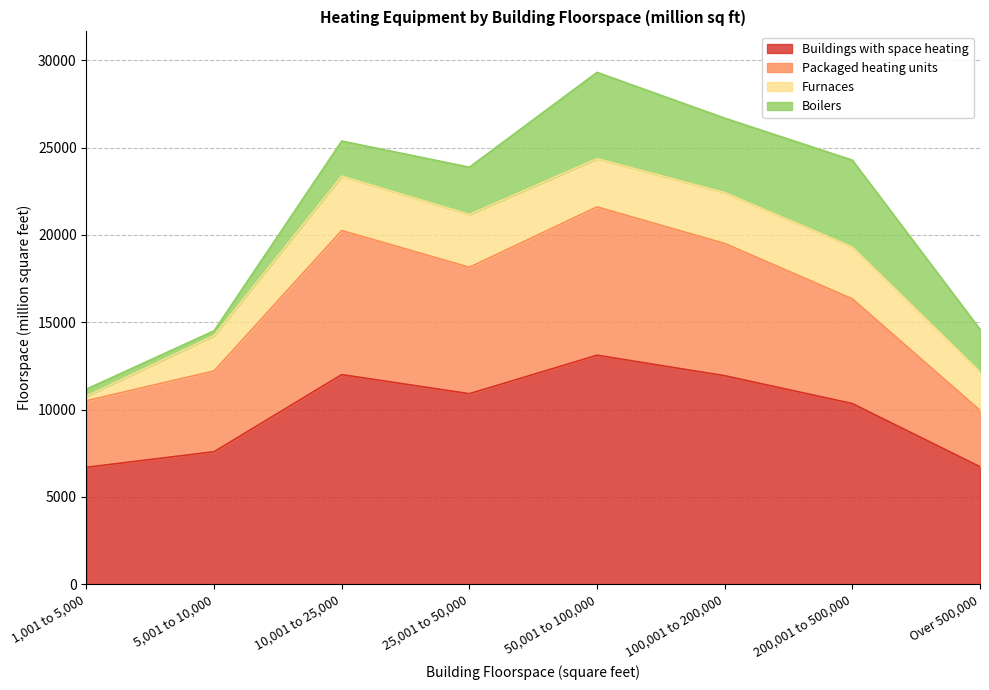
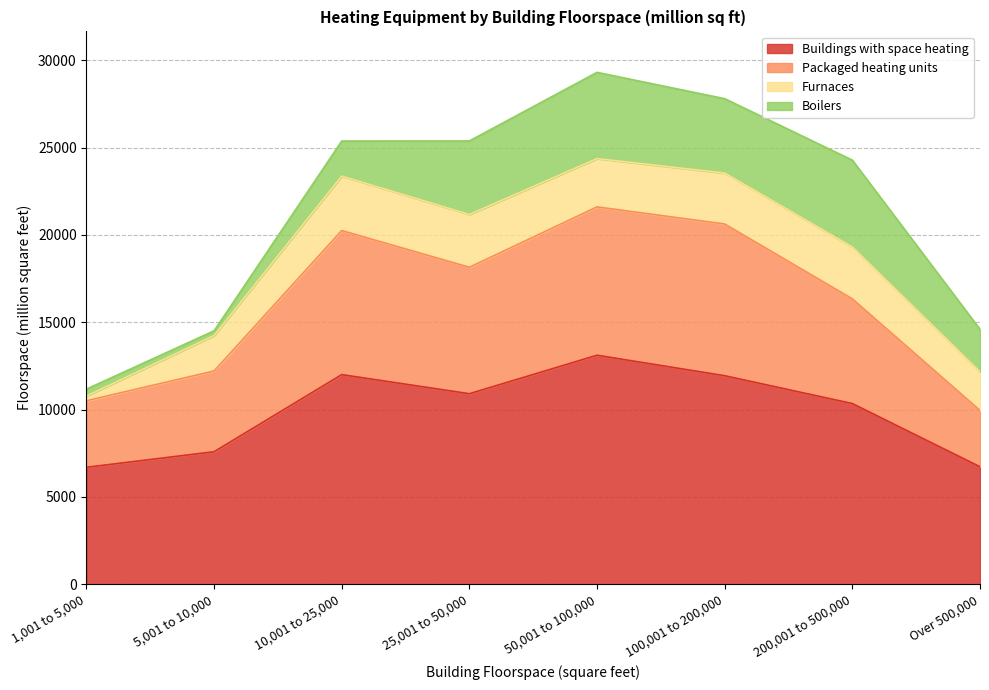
  {
    "Buildings with space heating": {
      "1,001 to 5,000": 6700,
      "5,001 to 10,000": 7600,
      "10,001 to 25,000": 12000,
      "25,001 to 50,000": 10900,
      "50,001 to 100,000": 13100,
      "100,001 to 200,000": 11900,
      "200,001 to 500,000": 10300,
      "Over 500,000": 6700
    },
    "Packaged heating units": {
      "1,001 to 5,000": 3800,
      "5,001 to 10,000": 4600,
      "10,001 to 25,000": 8200,
      "25,001 to 50,000": 7200,
      "50,001 to 100,000": 8500,
-     "100,001 to 200,000": 7600,
+     "100,001 to 200,000": 8700,
      "200,001 to 500,000": 6000,
      "Over 500,000": 3200
    },
    "Furnaces": {
      "1,001 to 5,000": 300,
      "5,001 to 10,000": 2000,
      "10,001 to 25,000": 3100,
      "25,001 to 50,000": 3000,
      "50,001 to 100,000": 2800,
      "100,001 to 200,000": 2900,
      "200,001 to 500,000": 3000,
      "Over 500,000": 2200
    },
    "Boilers": {
      "1,001 to 5,000": 400,
      "5,001 to 10,000": 300,
      "10,001 to 25,000": 2000,
-     "25,001 to 50,000": 2700,
+     "25,001 to 50,000": 4200,
      "50,001 to 100,000": 4900,
      "100,001 to 200,000": 4300,
      "200,001 to 500,000": 5000,
      "Over 500,000": 2400
    }
  }
